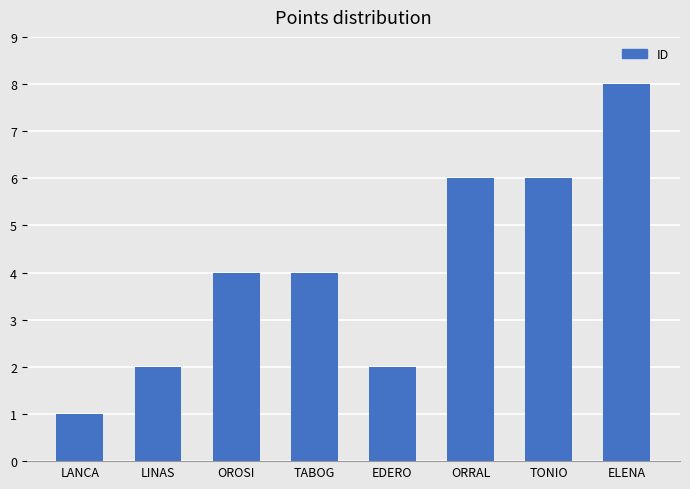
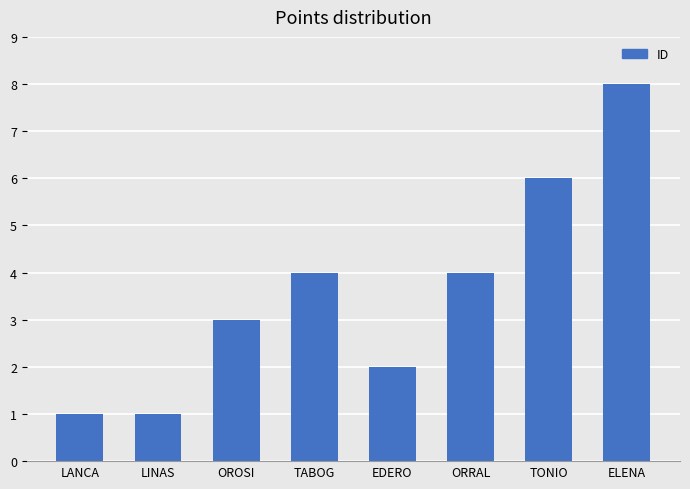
  {
    "LANCA": 1,
-   "LINAS": 2,
-   "OROSI": 4,
+   "LINAS": 1,
+   "OROSI": 3,
    "TABOG": 4,
    "EDERO": 2,
-   "ORRAL": 6,
+   "ORRAL": 4,
    "TONIO": 6,
    "ELENA": 8
  }
